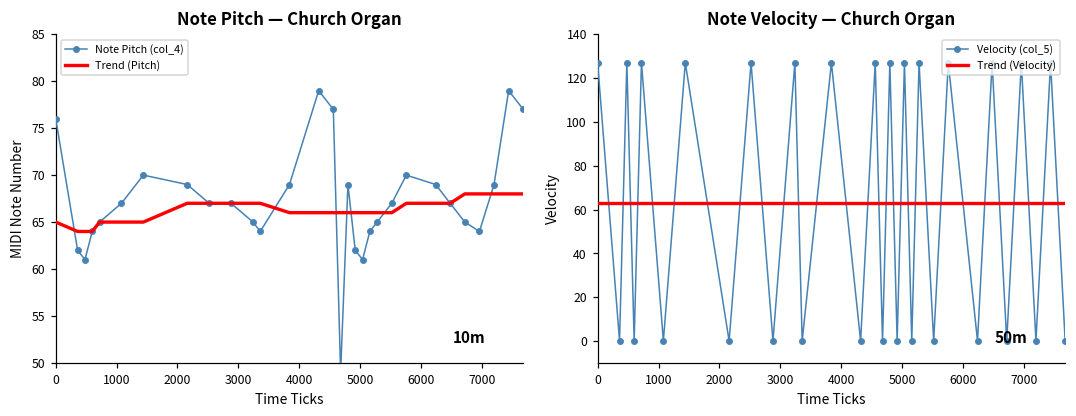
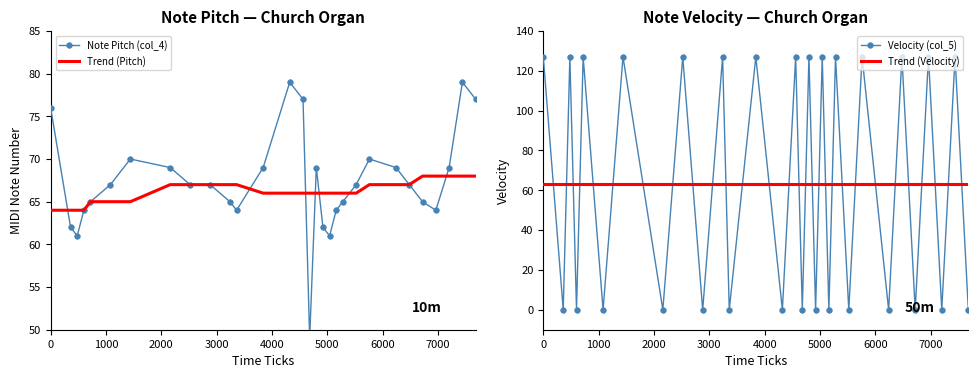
  {
    "Note Pitch — Church Organ": {
      "Note Pitch (col_4)": {
        "0": 76
      },
      "Trend (Pitch)": {
-       "0": 65
+       "0": 64
      }
    },
    "Note Velocity — Church Organ": {
      "Velocity (col_5)": {
        "0": 127
      },
      "Trend (Velocity)": {
        "0": 63
      }
    }
  }
